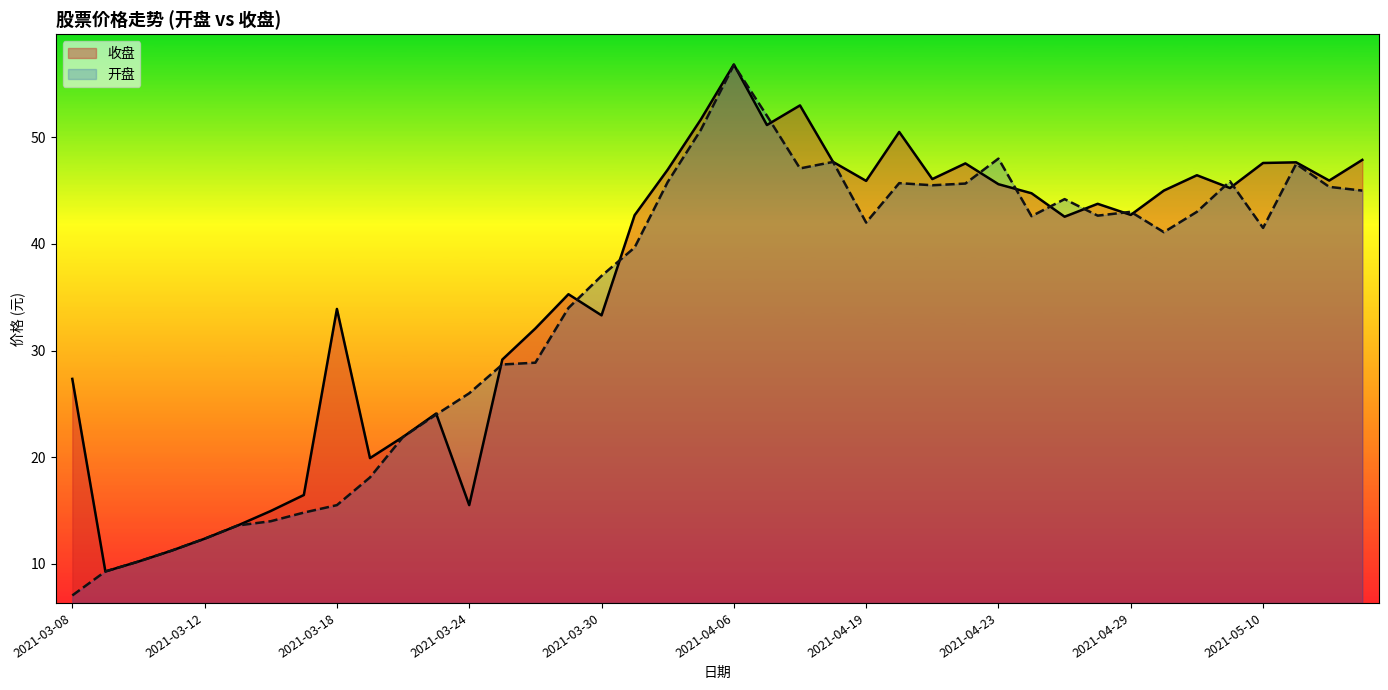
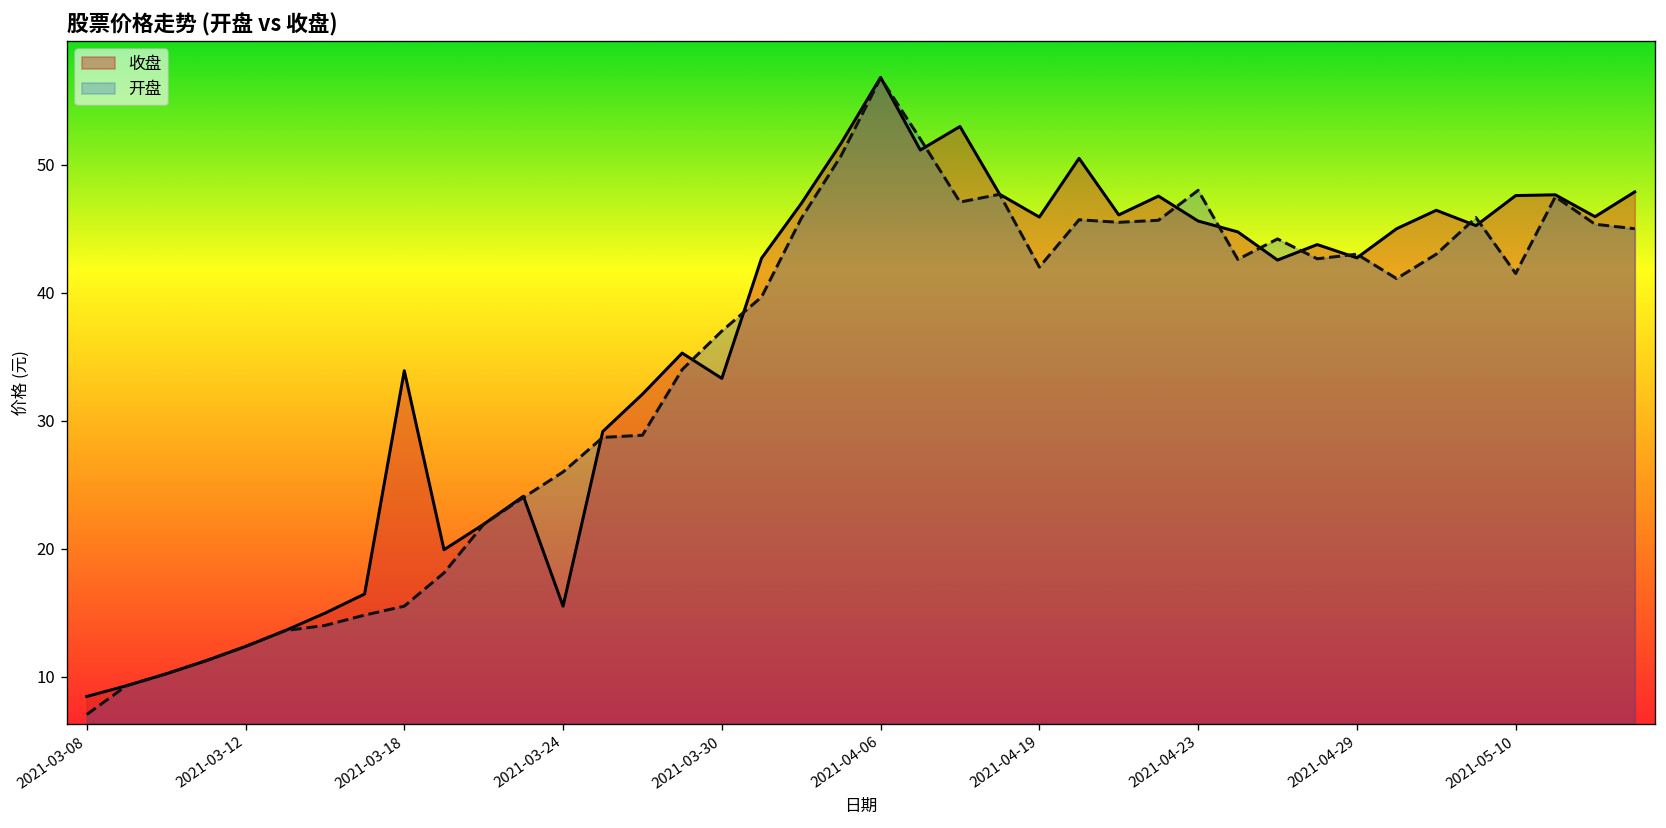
  {
    "收盘": {
-     "2021-03-08": 27.3,
+     "2021-03-08": 8.4,
      "2021-03-18": 33.9,
      "2021-03-24": 15.5,
      "2021-03-30": 33.3,
      "2021-04-19": 45.9,
      "2021-04-23": 45.6,
      "2021-04-29": 42.7,
      "2021-05-10": 47.6
    },
    "开盘": {
      "2021-03-08": 7.0,
      "2021-03-18": 15.5,
      "2021-03-24": 26.0,
      "2021-03-30": 37.0,
      "2021-04-19": 42.0,
      "2021-04-23": 48.0,
      "2021-04-29": 43.0,
      "2021-05-10": 41.5
    }
  }
